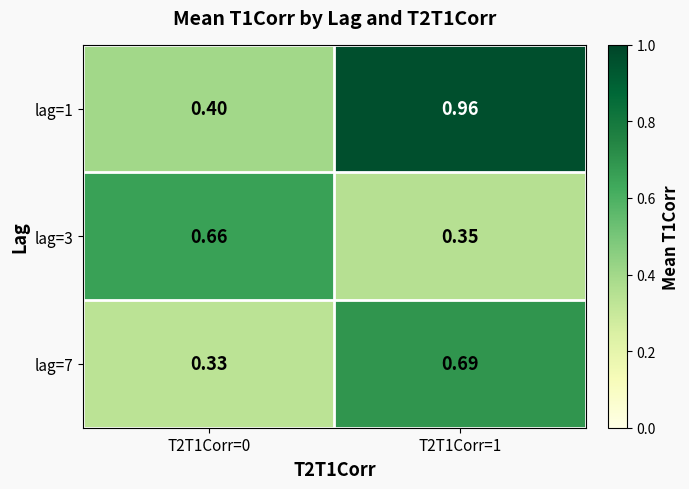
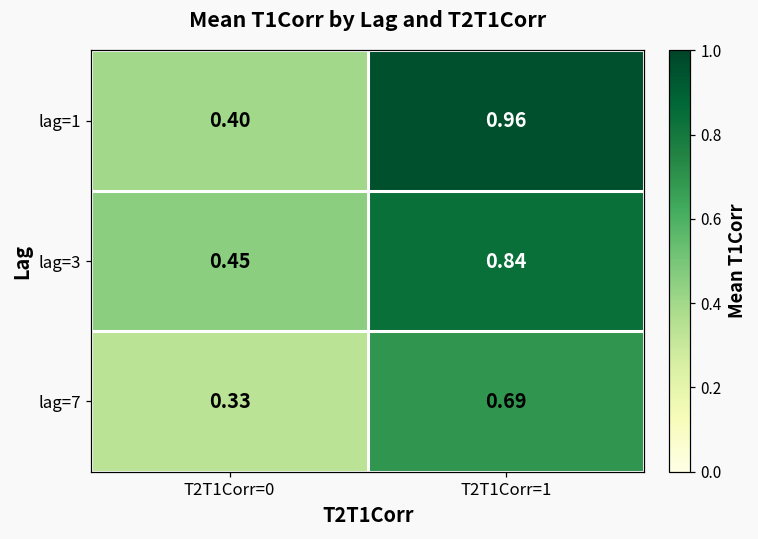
  {
    "lag=1": {
      "T2T1Corr=0": 0.40,
      "T2T1Corr=1": 0.96
    },
    "lag=3": {
-     "T2T1Corr=0": 0.66,
-     "T2T1Corr=1": 0.35
+     "T2T1Corr=0": 0.45,
+     "T2T1Corr=1": 0.84
    },
    "lag=7": {
      "T2T1Corr=0": 0.33,
      "T2T1Corr=1": 0.69
    }
  }
